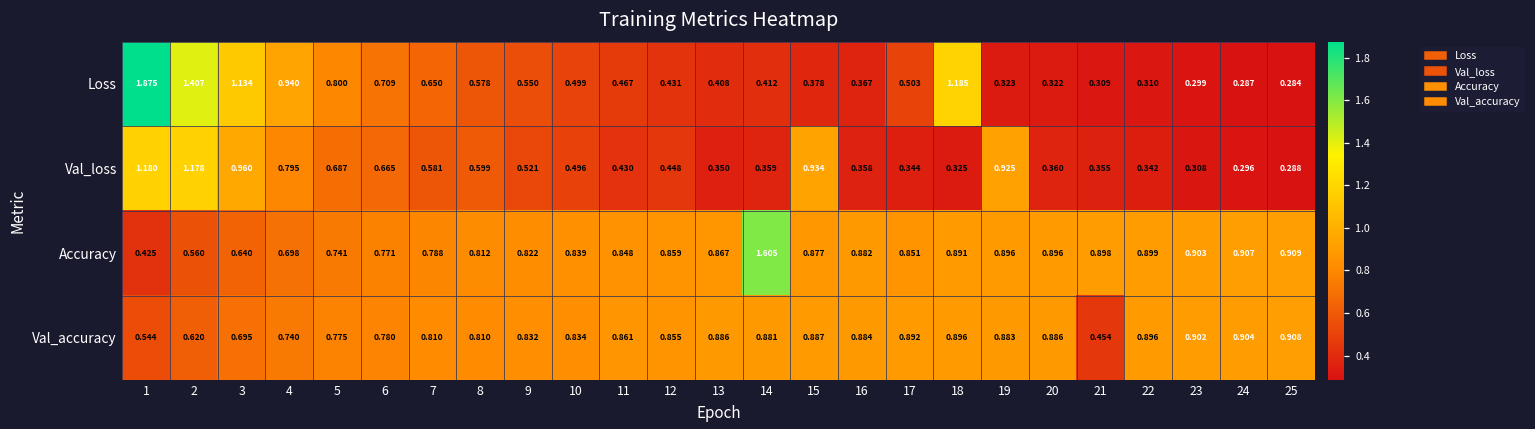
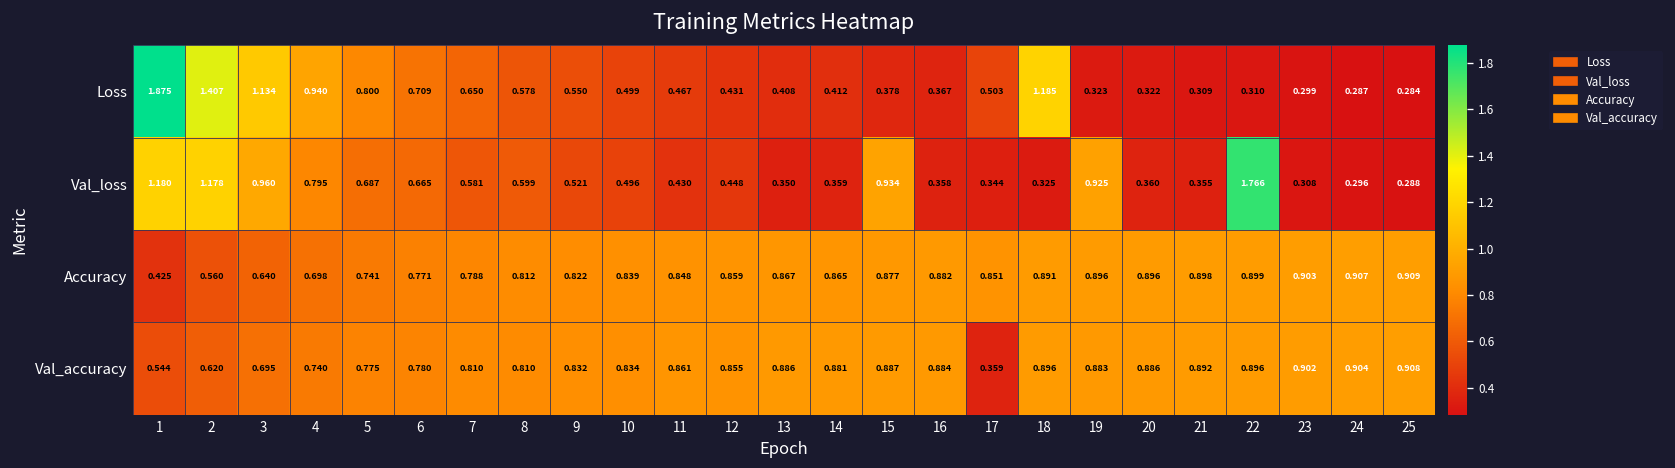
  {
    "Loss": {
      "1": 1.875,
      "2": 1.407,
      "3": 1.134,
      "4": 0.940,
      "5": 0.800,
      "6": 0.709,
      "7": 0.650,
      "8": 0.578,
      "9": 0.550,
      "10": 0.499,
      "11": 0.467,
      "12": 0.431,
      "13": 0.408,
      "14": 0.412,
      "15": 0.378,
      "16": 0.367,
      "17": 0.503,
      "18": 1.185,
      "19": 0.323,
      "20": 0.322,
      "21": 0.309,
      "22": 0.310,
      "23": 0.299,
      "24": 0.287,
      "25": 0.284
    },
    "Val_loss": {
      "1": 1.180,
      "2": 1.178,
      "3": 0.960,
      "4": 0.795,
      "5": 0.687,
      "6": 0.665,
      "7": 0.581,
      "8": 0.599,
      "9": 0.521,
      "10": 0.496,
      "11": 0.430,
      "12": 0.448,
      "13": 0.350,
      "14": 0.359,
      "15": 0.934,
      "16": 0.358,
      "17": 0.344,
      "18": 0.325,
      "19": 0.925,
      "20": 0.360,
      "21": 0.355,
-     "22": 0.342,
+     "22": 1.766,
      "23": 0.308,
      "24": 0.296,
      "25": 0.288
    },
    "Accuracy": {
      "1": 0.425,
      "2": 0.560,
      "3": 0.640,
      "4": 0.698,
      "5": 0.741,
      "6": 0.771,
      "7": 0.788,
      "8": 0.812,
      "9": 0.822,
      "10": 0.839,
      "11": 0.848,
      "12": 0.859,
      "13": 0.867,
-     "14": 1.605,
+     "14": 0.865,
      "15": 0.877,
      "16": 0.882,
      "17": 0.851,
      "18": 0.891,
      "19": 0.896,
      "20": 0.896,
      "21": 0.898,
      "22": 0.899,
      "23": 0.903,
      "24": 0.907,
      "25": 0.909
    },
    "Val_accuracy": {
      "1": 0.544,
      "2": 0.620,
      "3": 0.695,
      "4": 0.740,
      "5": 0.775,
      "6": 0.780,
      "7": 0.810,
      "8": 0.810,
      "9": 0.832,
      "10": 0.834,
      "11": 0.861,
      "12": 0.855,
      "13": 0.886,
      "14": 0.881,
      "15": 0.887,
      "16": 0.884,
-     "17": 0.892,
+     "17": 0.359,
      "18": 0.896,
      "19": 0.883,
      "20": 0.886,
-     "21": 0.454,
+     "21": 0.892,
      "22": 0.896,
      "23": 0.902,
      "24": 0.904,
      "25": 0.908
    }
  }
